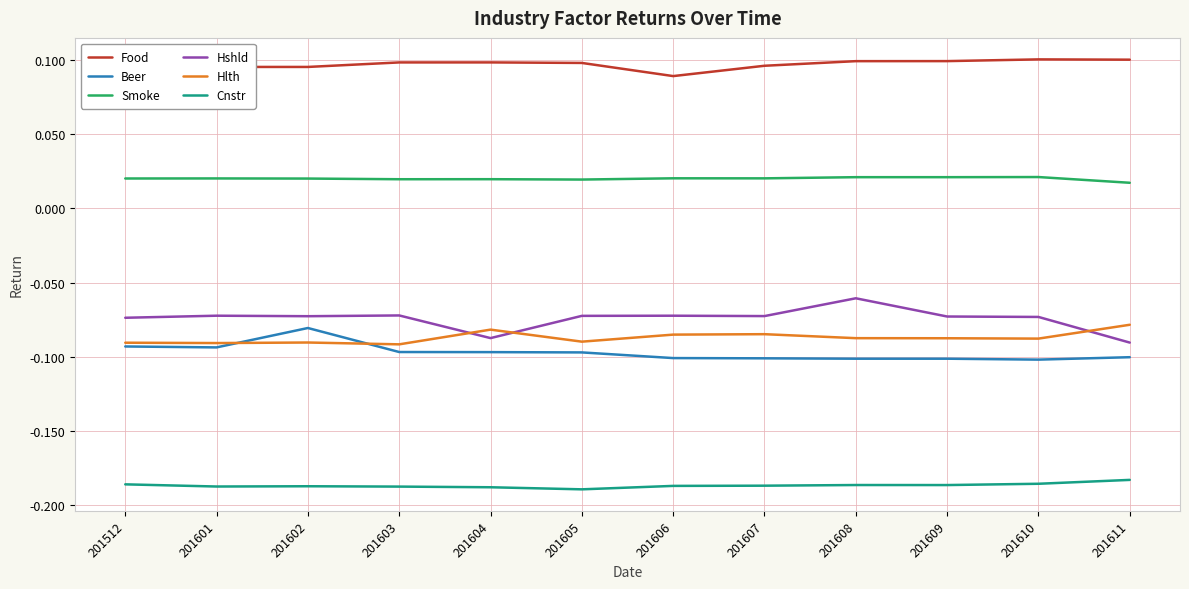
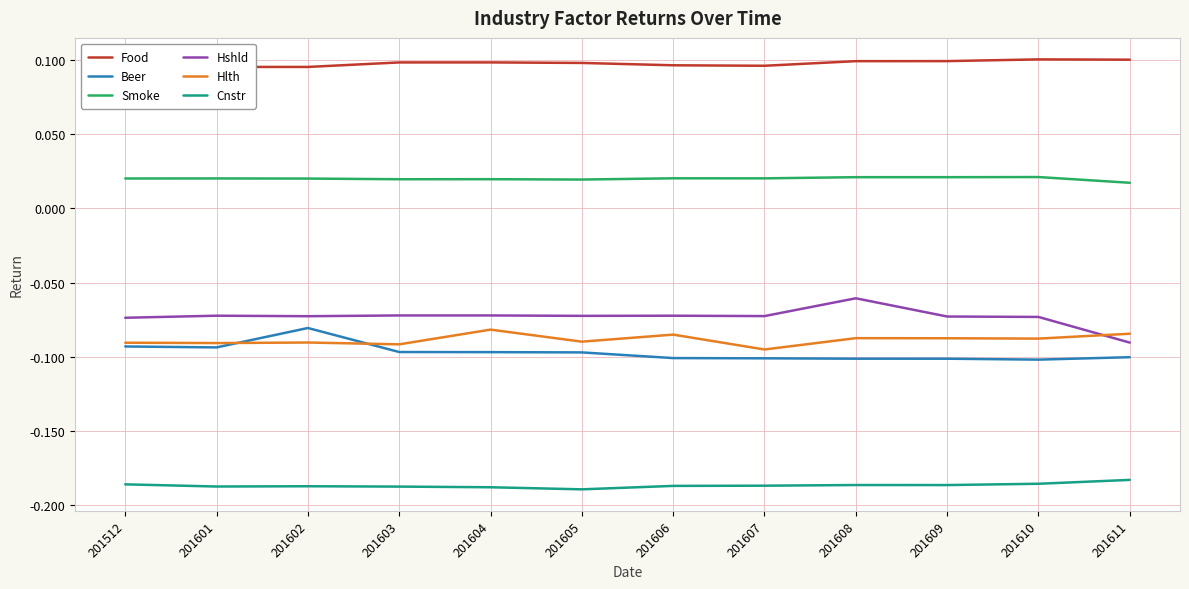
  {
    "Food": {
      "201602": 0.095,
      "201603": 0.098,
      "201604": 0.098,
      "201605": 0.098,
-     "201606": 0.089,
+     "201606": 0.096,
      "201607": 0.096,
      "201608": 0.099,
      "201609": 0.099,
      "201610": 0.100,
      "201611": 0.100
    },
    "Beer": {
      "201512": -0.093,
      "201601": -0.094,
      "201602": -0.081,
      "201603": -0.097,
      "201604": -0.097,
      "201605": -0.097,
      "201606": -0.101,
      "201607": -0.101,
      "201608": -0.101,
      "201609": -0.101,
      "201610": -0.102,
      "201611": -0.100
    },
    "Hshld": {
      "201512": -0.074,
      "201601": -0.072,
      "201602": -0.073,
      "201603": -0.072,
-     "201604": -0.087,
+     "201604": -0.072,
      "201605": -0.072,
      "201606": -0.072,
      "201607": -0.073,
      "201608": -0.061,
      "201609": -0.073,
      "201610": -0.073,
      "201611": -0.090
    },
    "Hlth": {
      "201512": -0.091,
      "201601": -0.091,
      "201602": -0.090,
      "201603": -0.092,
      "201604": -0.082,
      "201605": -0.090,
      "201606": -0.085,
-     "201607": -0.085,
+     "201607": -0.095,
      "201608": -0.087,
      "201609": -0.087,
      "201610": -0.088,
-     "201611": -0.078
+     "201611": -0.084
    }
  }
